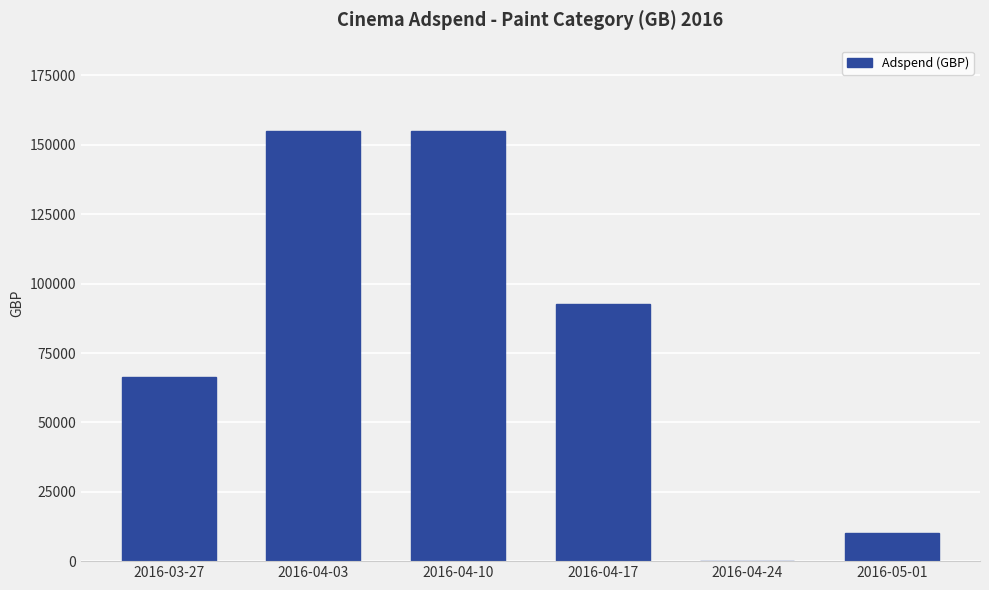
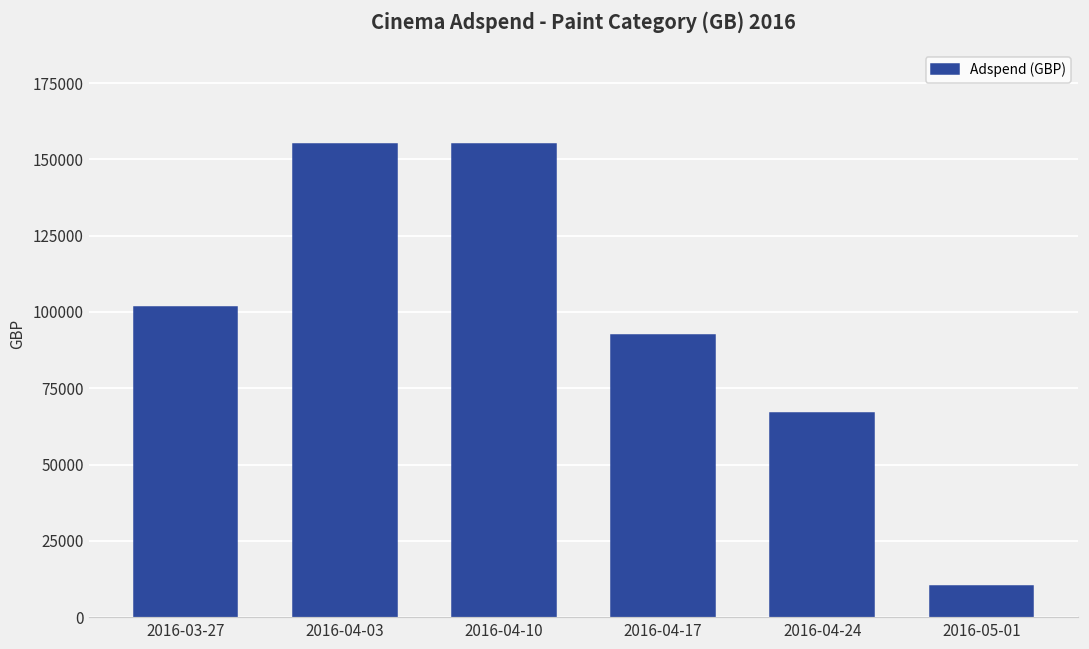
  {
-   "2016-03-27": 66000,
+   "2016-03-27": 102000,
    "2016-04-03": 155000,
    "2016-04-10": 155000,
    "2016-04-17": 93000,
-   "2016-04-24": 0,
+   "2016-04-24": 67000,
    "2016-05-01": 10000
  }
